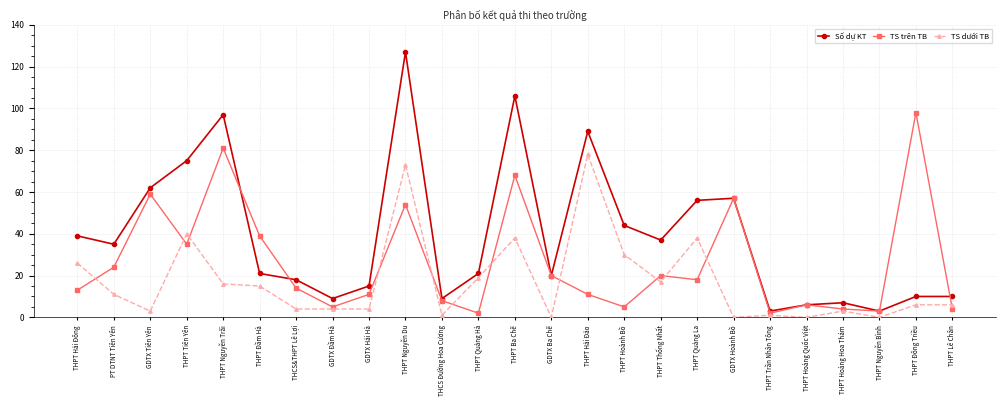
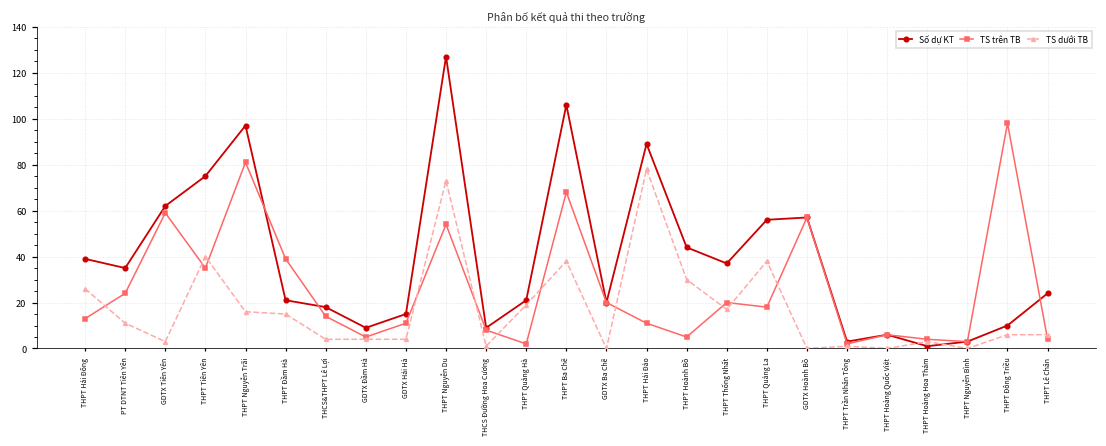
  {
    "Số dự KT": {
      "THPT Hải Đông": 39,
      "PT DTNT Tiên Yên": 35,
      "GDTX Tiên Yên": 62,
      "THPT Tiên Yên": 75,
      "THPT Nguyễn Trãi": 97,
      "THPT Đầm Hà": 21,
      "THCS&THPT Lê Lợi": 18,
      "GDTX Đầm Hà": 9,
      "GDTX Hải Hà": 15,
      "THPT Nguyễn Du": 127,
      "THPT Quảng Hà": 21,
      "THPT Ba Chẽ": 106,
      "THPT Hải Đảo": 89,
      "THPT Hoành Bồ": 44,
      "THPT Thống Nhất": 37,
      "THPT Quảng La": 56,
-     "THPT Hoàng Hoa Thám": 7,
+     "THPT Hoàng Hoa Thám": 1,
      "THPT Đông Triều": 10,
-     "THPT Lê Chân": 10
+     "THPT Lê Chân": 24
    },
    "TS trên TB": {
      "THPT Hải Đông": 13,
      "PT DTNT Tiên Yên": 24,
      "GDTX Tiên Yên": 59,
      "THPT Tiên Yên": 35,
      "THPT Nguyễn Trãi": 81,
      "THPT Đầm Hà": 39,
      "THCS&THPT Lê Lợi": 14,
      "GDTX Hải Hà": 11,
      "THPT Nguyễn Du": 54,
      "THPT Quảng Hà": 2,
      "THPT Ba Chẽ": 68,
      "THPT Hải Đảo": 11,
      "THPT Hoành Bồ": 5,
      "THPT Thống Nhất": 20,
      "THPT Quảng La": 18,
      "THPT Đông Triều": 98,
      "THPT Lê Chân": 4
    },
    "TS dưới TB": {
      "THPT Hải Đông": 26,
      "PT DTNT Tiên Yên": 11,
      "GDTX Tiên Yên": 3,
      "THPT Tiên Yên": 40,
      "THPT Nguyễn Trãi": 16,
      "THPT Đầm Hà": 15,
      "THCS&THPT Lê Lợi": 4,
      "GDTX Hải Hà": 4,
      "THPT Nguyễn Du": 73,
      "THCS Đường Hoa Cương": 1,
      "THPT Quảng Hà": 19,
      "THPT Ba Chẽ": 38,
      "GDTX Ba Chẽ": 0,
      "THPT Hải Đảo": 78,
      "THPT Hoành Bồ": 30,
      "THPT Thống Nhất": 17,
      "THPT Quảng La": 38,
      "GDTX Hoành Bồ": 0,
      "THPT Hoàng Quốc Việt": 0,
      "THPT Nguyễn Bình": 0,
      "THPT Đông Triều": 6,
      "THPT Lê Chân": 6
    }
  }
